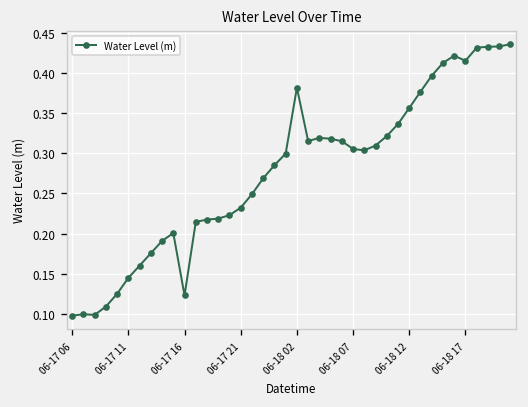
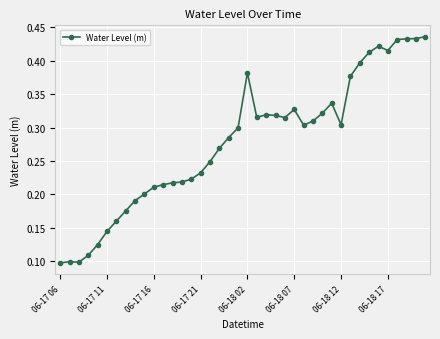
  {
    "06-17 06": 0.10,
    "06-17 11": 0.14,
-   "06-17 16": 0.12,
+   "06-17 16": 0.21,
    "06-17 21": 0.23,
    "06-18 02": 0.38,
-   "06-18 07": 0.31,
-   "06-18 12": 0.36,
+   "06-18 07": 0.33,
+   "06-18 12": 0.30,
    "06-18 17": 0.42
  }
